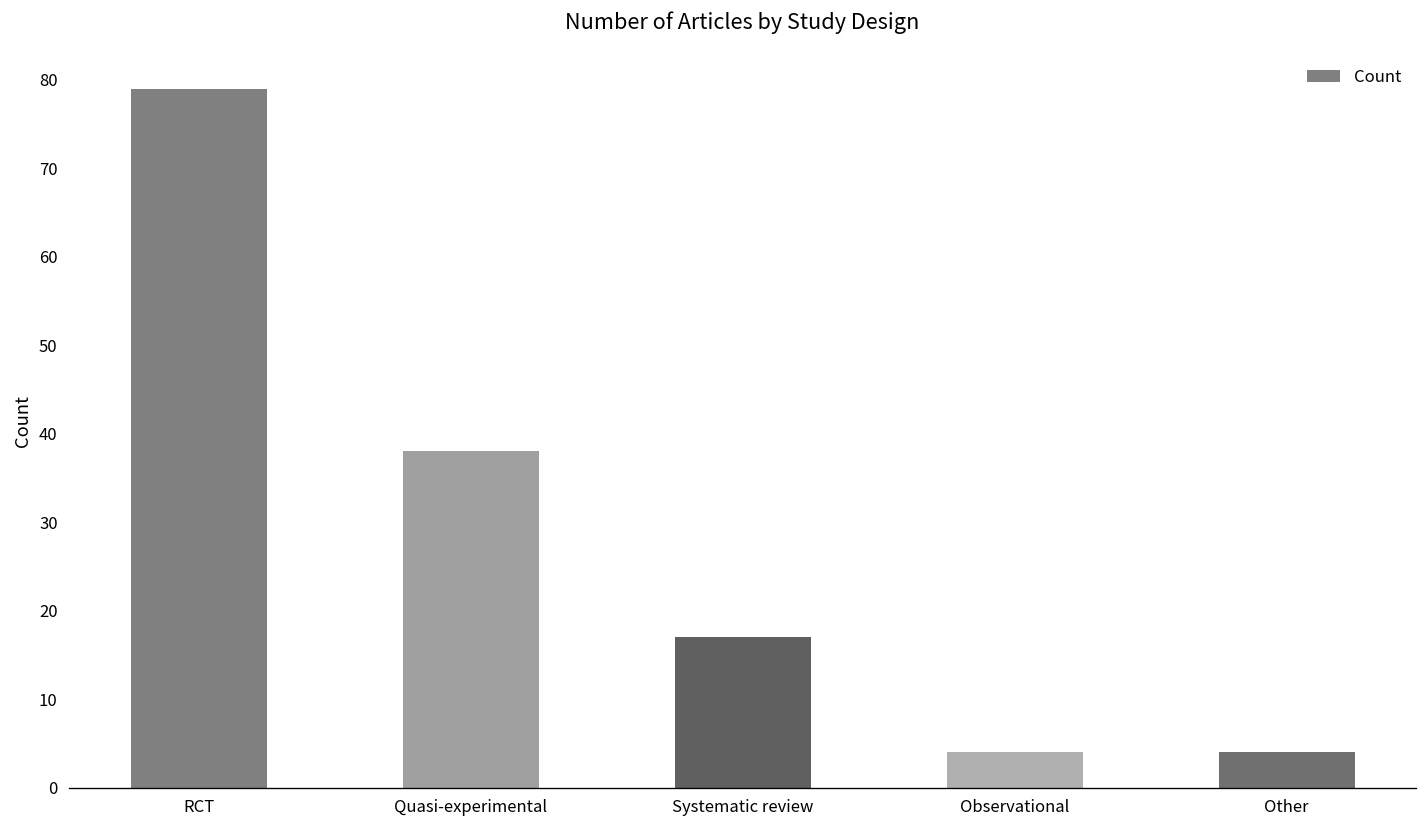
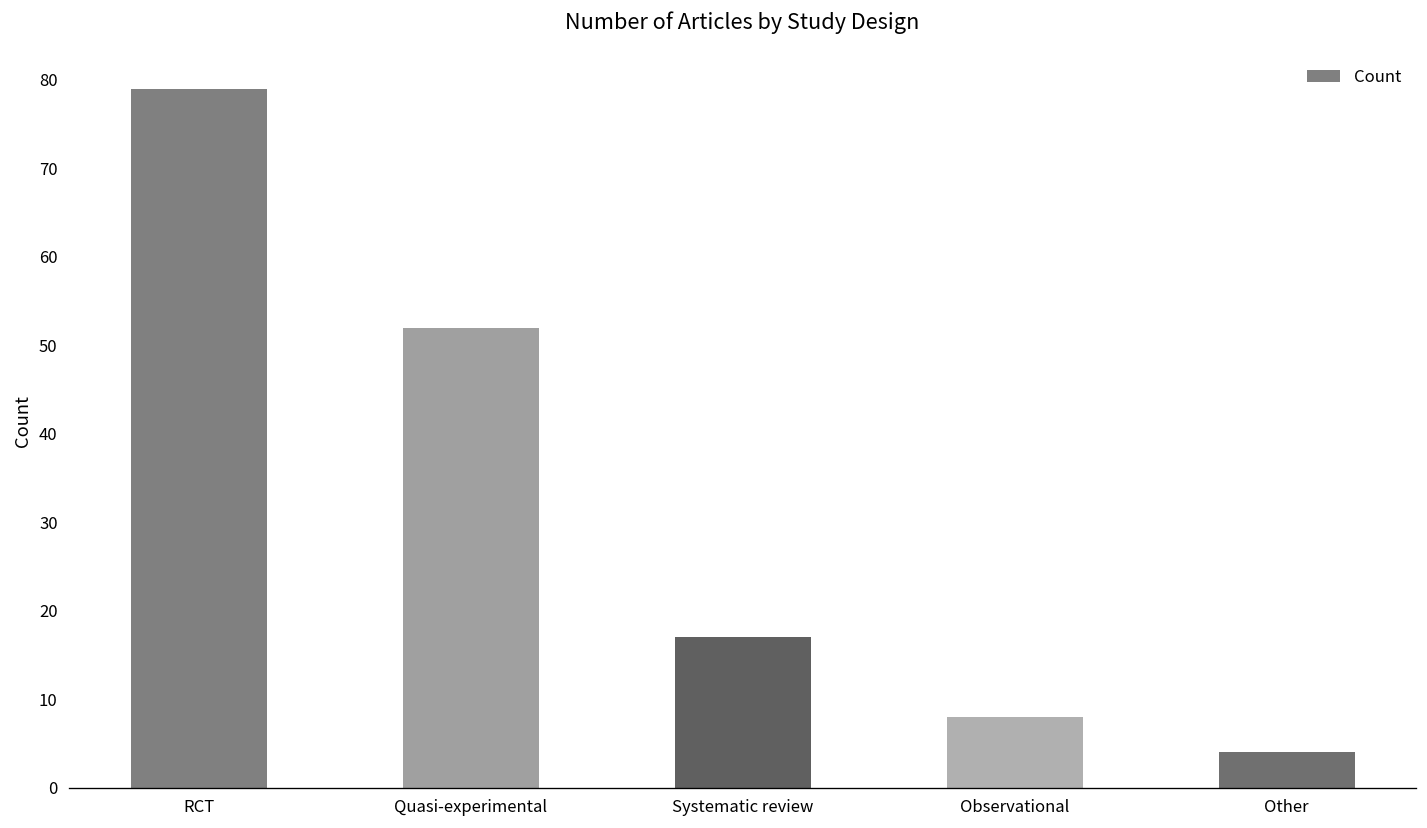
  {
    "RCT": 79,
-   "Quasi-experimental": 38,
+   "Quasi-experimental": 52,
    "Systematic review": 17,
-   "Observational": 4,
+   "Observational": 8,
    "Other": 4
  }
